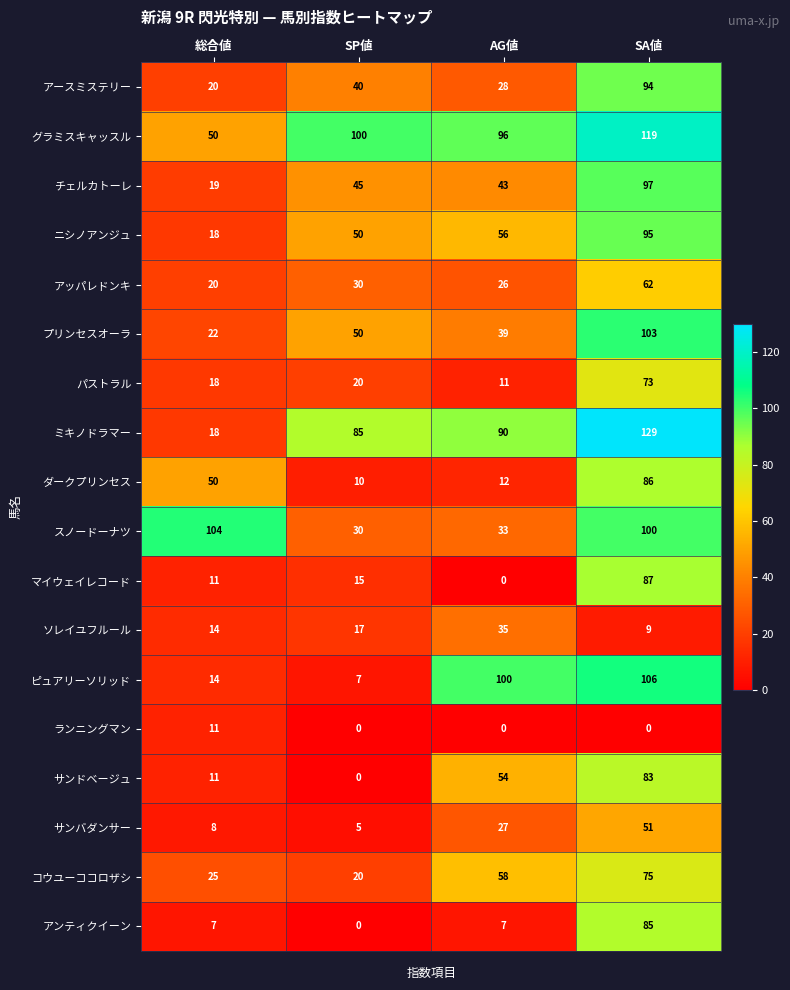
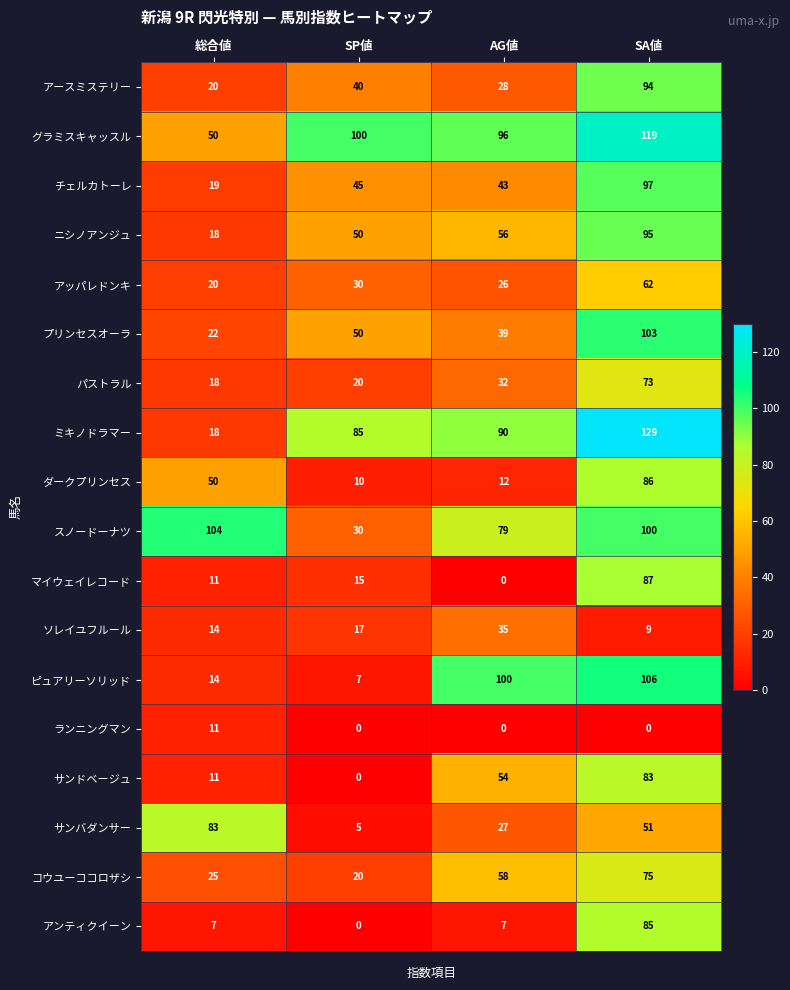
  {
    "アースミステリー": {
      "総合値": 20,
      "SP値": 40,
      "AG値": 28,
      "SA値": 94
    },
    "グラミスキャッスル": {
      "総合値": 50,
      "SP値": 100,
      "AG値": 96,
      "SA値": 119
    },
    "チェルカトーレ": {
      "総合値": 19,
      "SP値": 45,
      "AG値": 43,
      "SA値": 97
    },
    "ニシノアンジュ": {
      "総合値": 18,
      "SP値": 50,
      "AG値": 56,
      "SA値": 95
    },
    "アッパレドンキ": {
      "総合値": 20,
      "SP値": 30,
      "AG値": 26,
      "SA値": 62
    },
    "プリンセスオーラ": {
      "総合値": 22,
      "SP値": 50,
      "AG値": 39,
      "SA値": 103
    },
    "パストラル": {
      "総合値": 18,
      "SP値": 20,
-     "AG値": 11,
+     "AG値": 32,
      "SA値": 73
    },
    "ミキノドラマー": {
      "総合値": 18,
      "SP値": 85,
      "AG値": 90,
      "SA値": 129
    },
    "ダークプリンセス": {
      "総合値": 50,
      "SP値": 10,
      "AG値": 12,
      "SA値": 86
    },
    "スノードーナツ": {
      "総合値": 104,
      "SP値": 30,
-     "AG値": 33,
+     "AG値": 79,
      "SA値": 100
    },
    "マイウェイレコード": {
      "総合値": 11,
      "SP値": 15,
      "AG値": 0,
      "SA値": 87
    },
    "ソレイユフルール": {
      "総合値": 14,
      "SP値": 17,
      "AG値": 35,
      "SA値": 9
    },
    "ピュアリーソリッド": {
      "総合値": 14,
      "SP値": 7,
      "AG値": 100,
      "SA値": 106
    },
    "ランニングマン": {
      "総合値": 11,
      "SP値": 0,
      "AG値": 0,
      "SA値": 0
    },
    "サンドベージュ": {
      "総合値": 11,
      "SP値": 0,
      "AG値": 54,
      "SA値": 83
    },
    "サンバダンサー": {
-     "総合値": 8,
+     "総合値": 83,
      "SP値": 5,
      "AG値": 27,
      "SA値": 51
    },
    "コウユーココロザシ": {
      "総合値": 25,
      "SP値": 20,
      "AG値": 58,
      "SA値": 75
    },
    "アンティクイーン": {
      "総合値": 7,
      "SP値": 0,
      "AG値": 7,
      "SA値": 85
    }
  }
